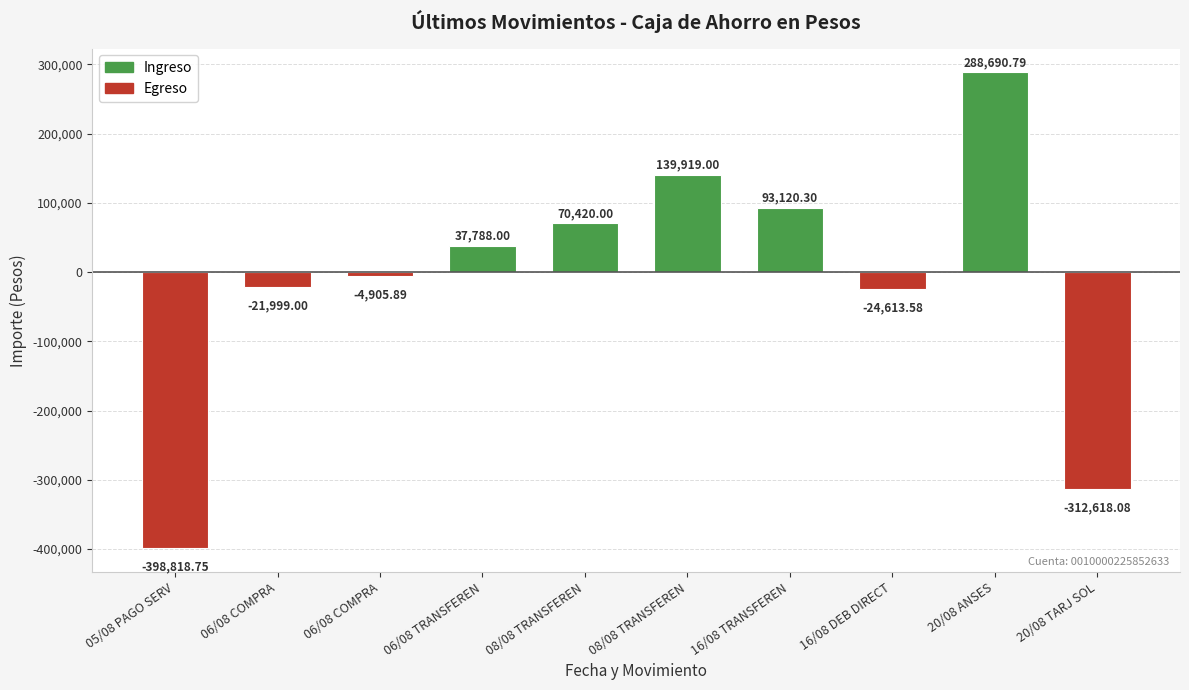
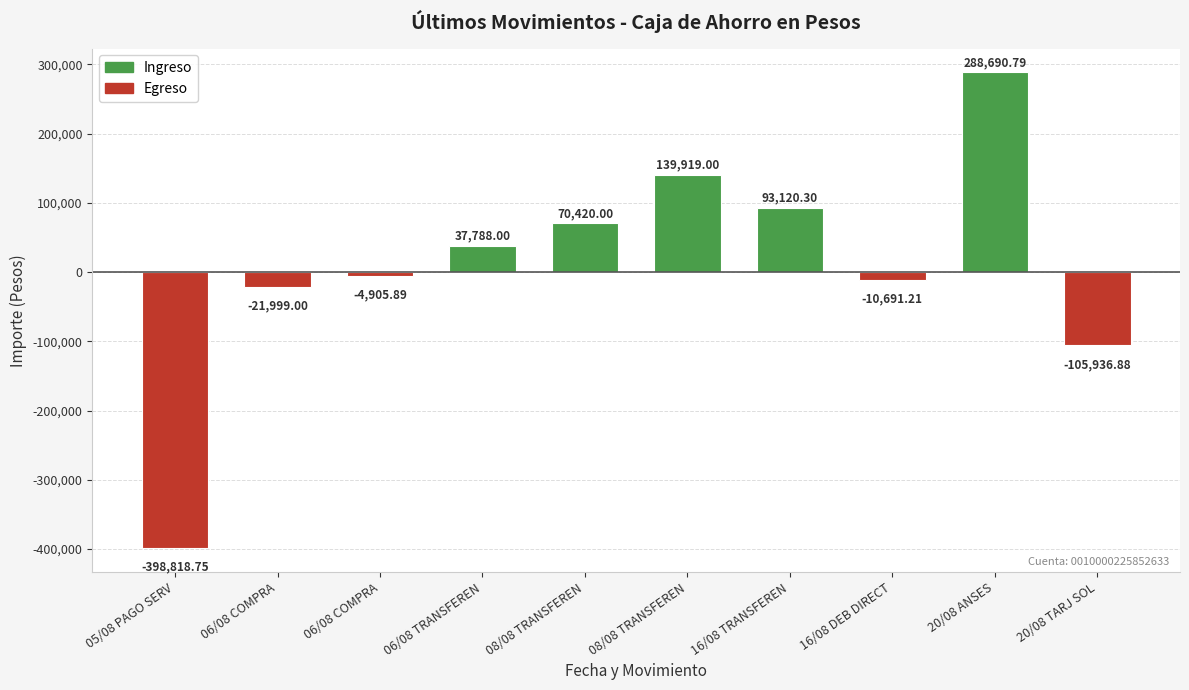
  {
    "05/08 PAGO SERV": "-398,818.75",
    "06/08 TRANSFEREN": "37,788.00",
    "16/08 TRANSFEREN": "93,120.30",
-   "16/08 DEB DIRECT": "-24,613.58",
+   "16/08 DEB DIRECT": "-10,691.21",
    "20/08 ANSES": "288,690.79",
-   "20/08 TARJ SOL": "-312,618.08"
+   "20/08 TARJ SOL": "-105,936.88"
  }
